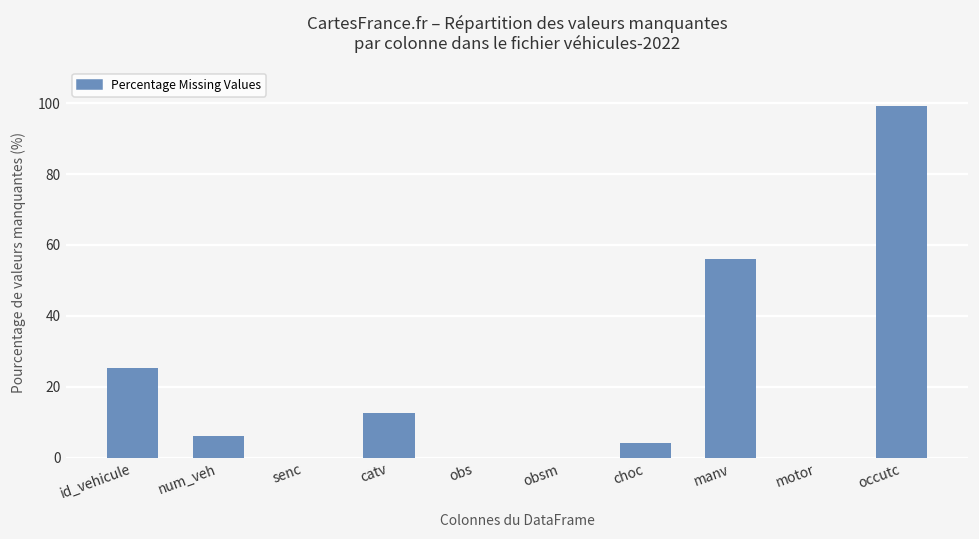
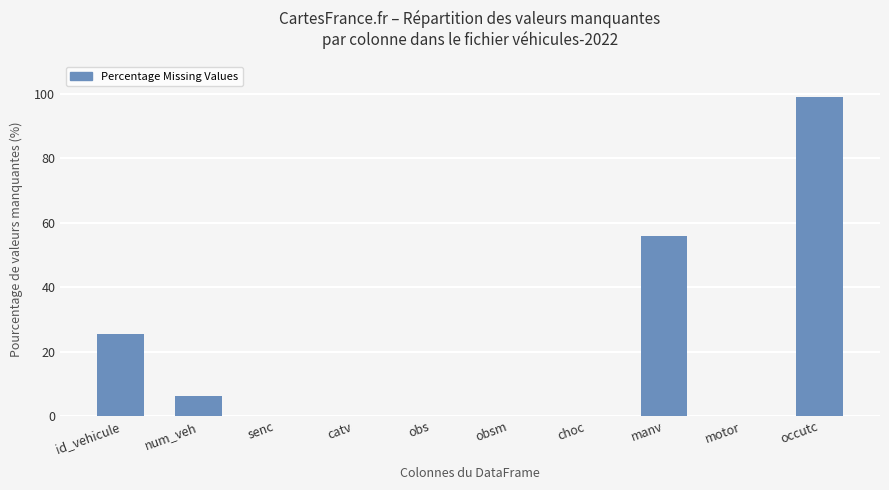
  {
    "id_vehicule": 25,
    "num_veh": 6,
    "senc": 0,
-   "catv": 13,
+   "catv": 0,
    "obs": 0,
    "obsm": 0,
-   "choc": 4,
+   "choc": 0,
    "manv": 56,
    "motor": 0,
    "occutc": 99
  }
